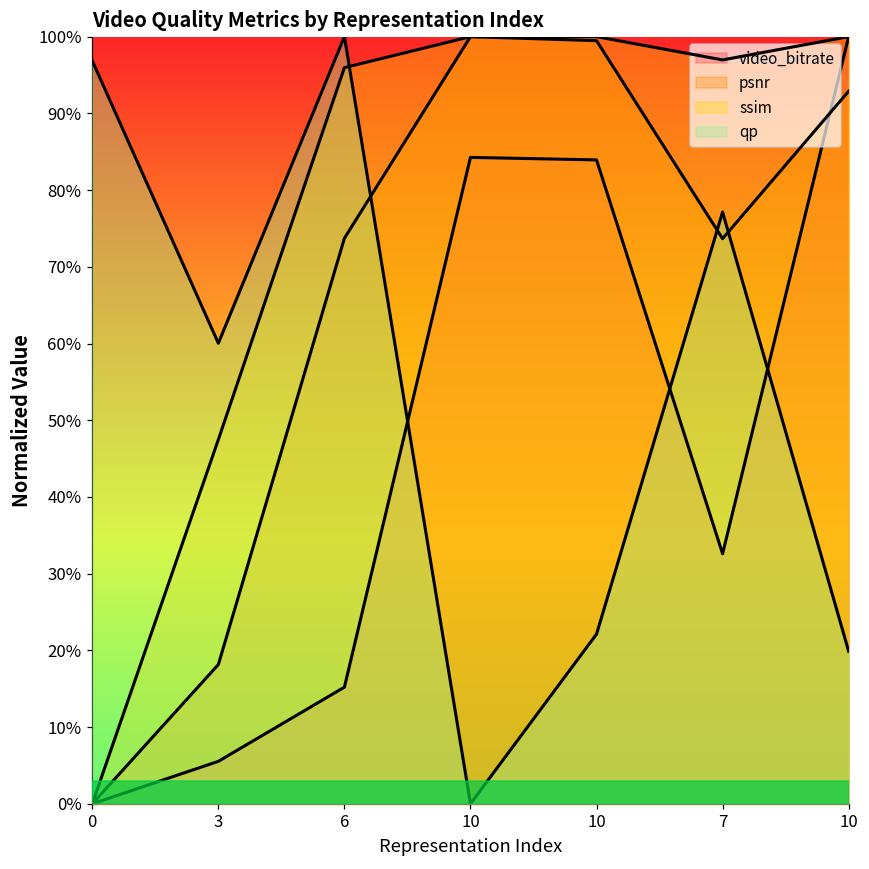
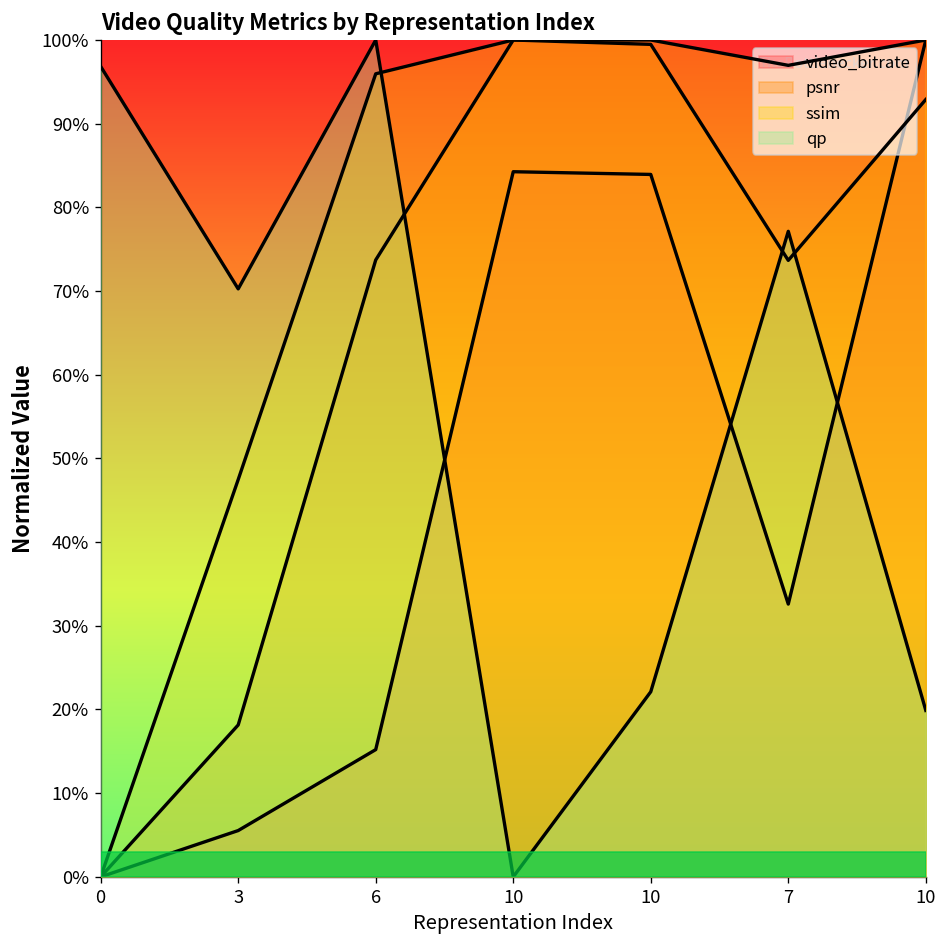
  {
    "qp": {
      "0": "97%",
-     "3": "60%",
+     "3": "70%",
      "6": "100%",
      "7": "77%"
    }
  }
